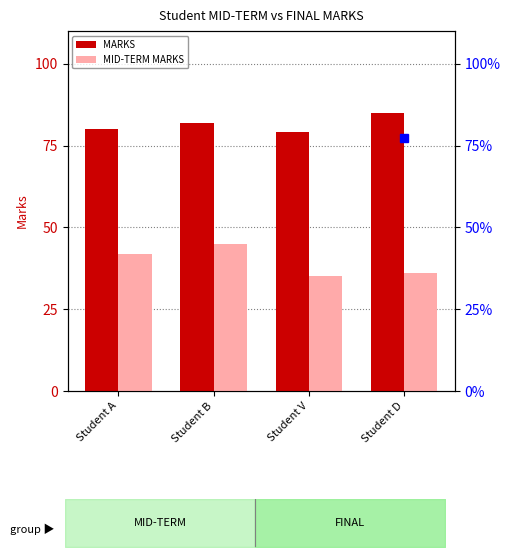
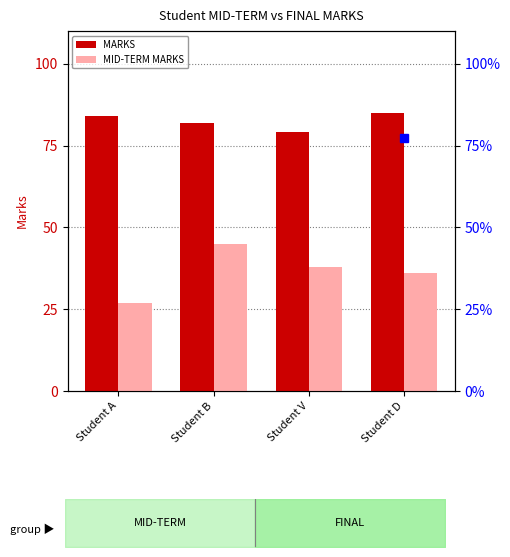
  {
    "MARKS": {
-     "Student A": 80,
+     "Student A": 84,
      "Student B": 82,
      "Student V": 79,
      "Student D": 85
    },
    "MID-TERM MARKS": {
-     "Student A": 42,
+     "Student A": 27,
      "Student B": 45,
-     "Student V": 35,
+     "Student V": 38,
      "Student D": 36
    }
  }
